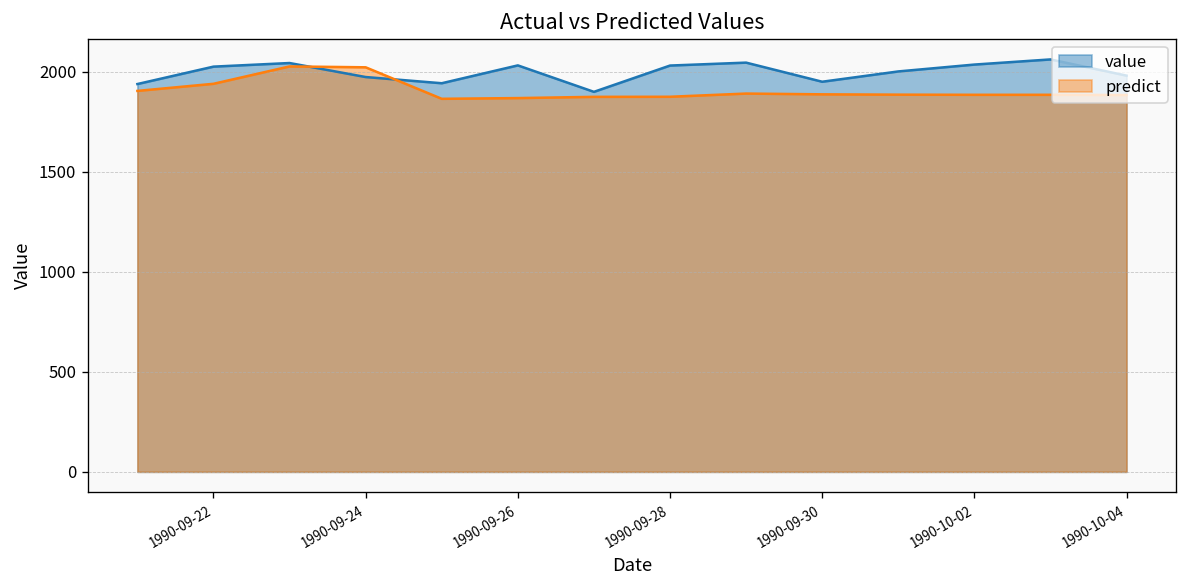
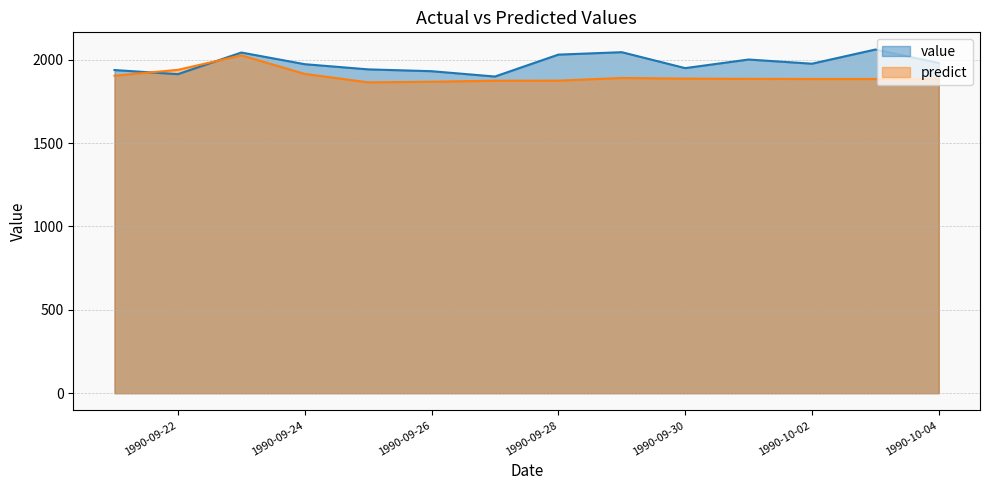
  {
    "value": {
-     "1990-09-22": 2030,
+     "1990-09-22": 1910,
      "1990-09-24": 1970,
-     "1990-09-26": 2030,
+     "1990-09-26": 1930,
      "1990-09-28": 2030,
      "1990-09-30": 1950,
-     "1990-10-02": 2040
+     "1990-10-02": 1980
    },
    "predict": {
      "1990-09-22": 1940,
-     "1990-09-24": 2020,
+     "1990-09-24": 1910,
      "1990-09-26": 1870,
      "1990-09-28": 1870,
      "1990-09-30": 1890,
      "1990-10-02": 1880
    }
  }
